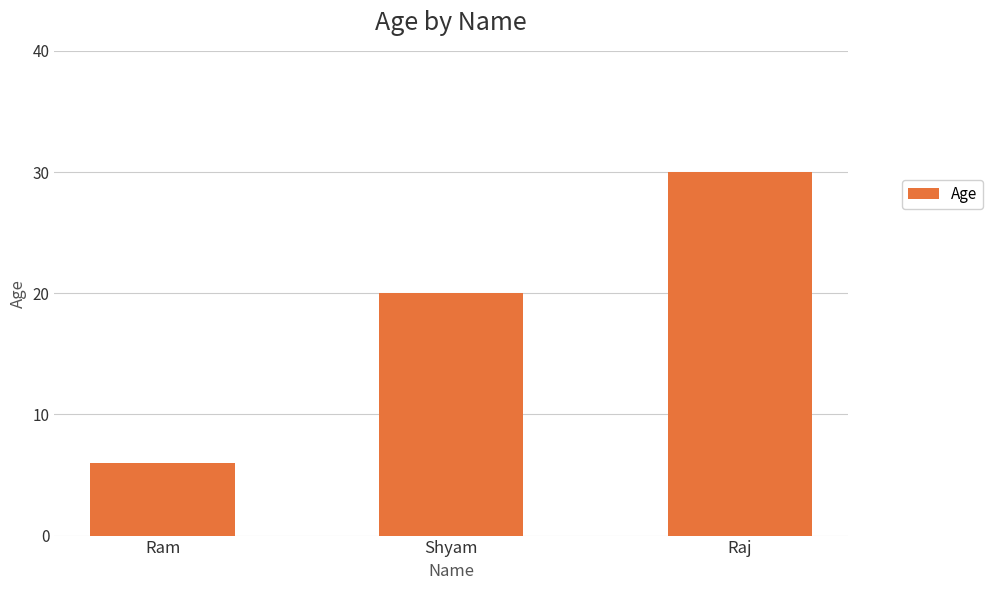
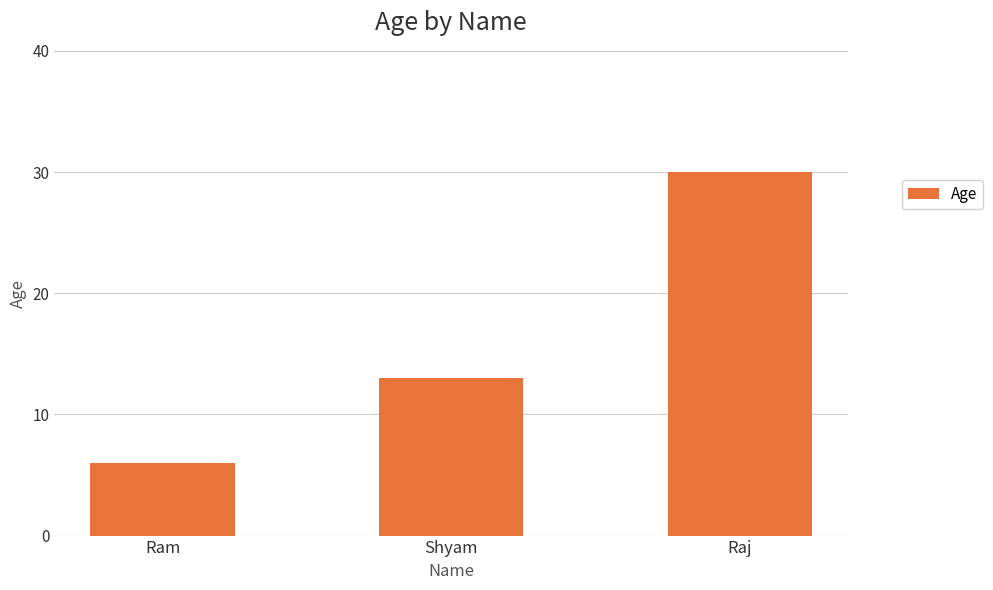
  {
    "Ram": 6,
-   "Shyam": 20,
+   "Shyam": 13,
    "Raj": 30
  }
